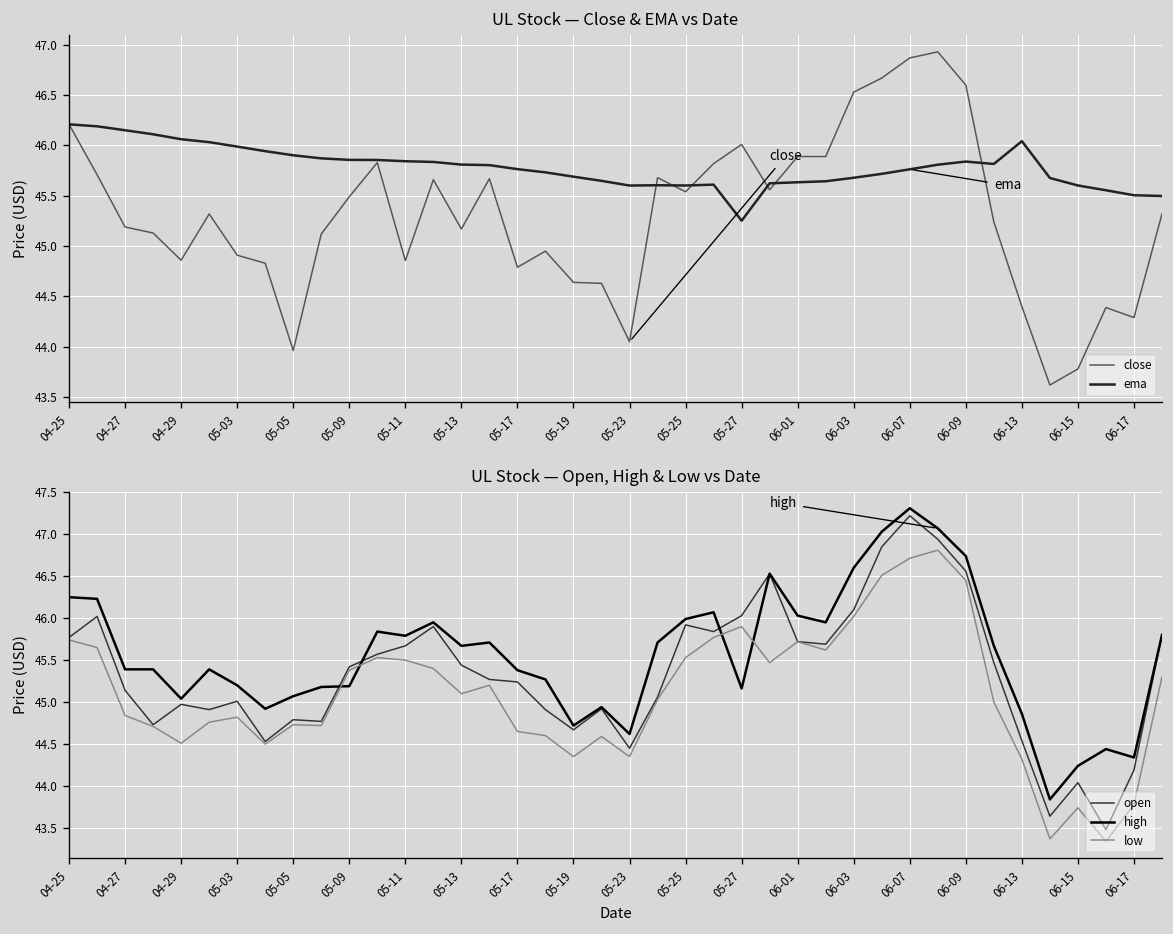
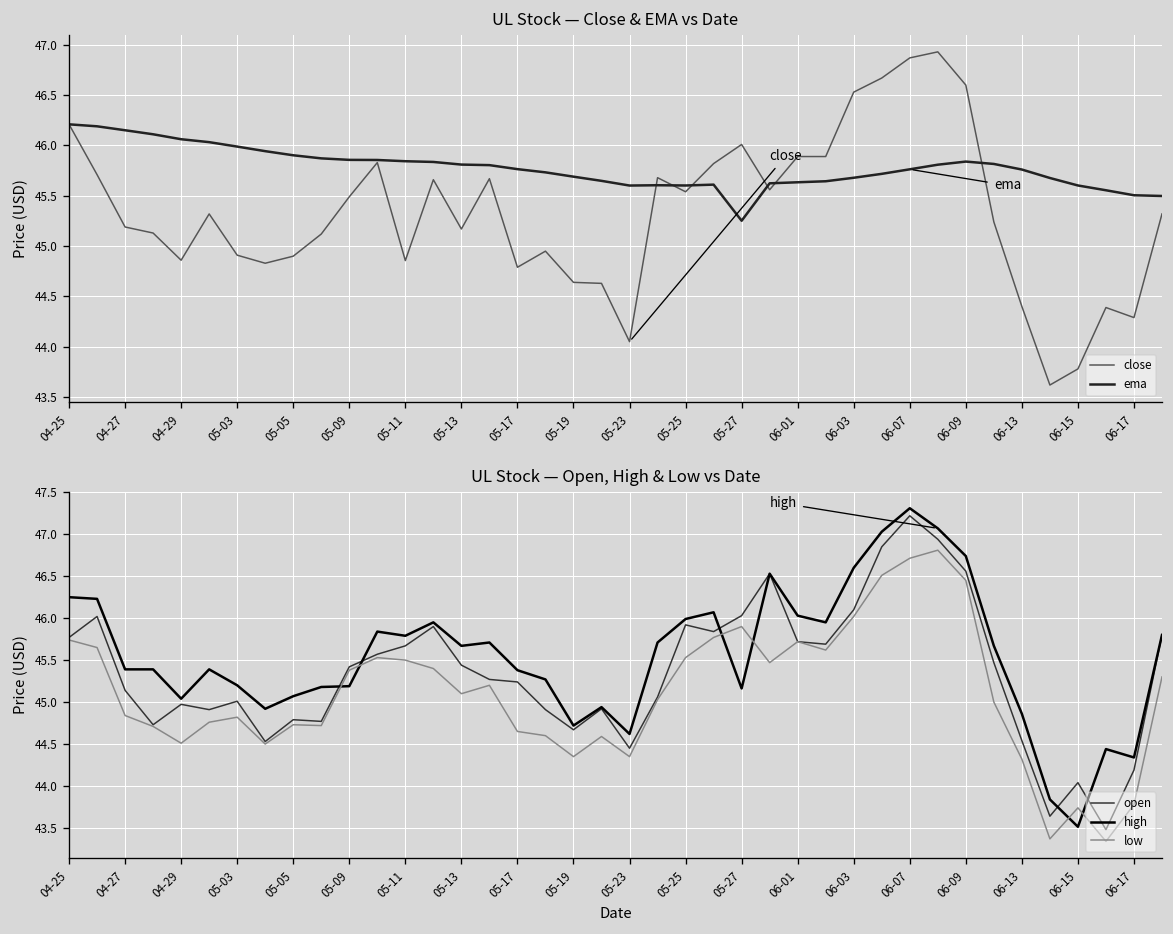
  {
    "UL Stock — Close & EMA vs Date": {
      "close": {
        "04-27": 45.2,
        "04-29": 44.9,
        "05-03": 44.9,
-       "05-05": 44.0,
+       "05-05": 44.9,
        "05-09": 45.5,
        "05-11": 44.9,
        "05-13": 45.2,
        "05-17": 44.8,
        "05-19": 44.6,
        "05-23": 44.1,
        "05-25": 45.5,
        "05-27": 46.0,
        "06-01": 45.9,
        "06-03": 46.5,
        "06-07": 46.9,
        "06-09": 46.6,
        "06-13": 44.4,
        "06-15": 43.8,
        "06-17": 44.3
      },
      "ema": {
        "04-27": 46.2,
        "04-29": 46.1,
        "05-03": 46.0,
        "05-05": 45.9,
        "05-09": 45.9,
        "05-11": 45.8,
        "05-13": 45.8,
        "05-17": 45.8,
        "05-19": 45.7,
        "05-23": 45.6,
        "05-25": 45.6,
        "05-27": 45.3,
        "06-01": 45.6,
        "06-03": 45.7,
        "06-07": 45.8,
        "06-09": 45.8,
-       "06-13": 46.0,
+       "06-13": 45.8,
        "06-15": 45.6,
        "06-17": 45.5
      }
    },
    "UL Stock — Open, High & Low vs Date": {
      "open": {
        "04-27": 45.1,
        "04-29": 45.0,
        "05-03": 45.0,
        "05-05": 44.8,
        "05-09": 45.4,
        "05-11": 45.7,
        "05-13": 45.4,
        "05-17": 45.2,
        "05-19": 44.7,
        "05-23": 44.5,
        "05-25": 45.9,
        "05-27": 46.0,
        "06-03": 46.1,
        "06-07": 47.2,
        "06-09": 46.6,
        "06-13": 44.5,
        "06-15": 44.0,
        "06-17": 44.2
      },
      "high": {
        "04-25": 46.3,
        "04-27": 45.4,
        "04-29": 45.0,
        "05-03": 45.2,
        "05-05": 45.1,
        "05-09": 45.2,
        "05-11": 45.8,
        "05-13": 45.7,
        "05-17": 45.4,
        "05-19": 44.7,
        "05-23": 44.6,
        "05-25": 46.0,
        "05-27": 45.2,
        "06-01": 46.0,
        "06-03": 46.6,
        "06-07": 47.3,
        "06-09": 46.7,
        "06-13": 44.9,
-       "06-15": 44.2,
+       "06-15": 43.5,
        "06-17": 44.3
      },
      "low": {
        "04-27": 44.8,
        "04-29": 44.5,
        "05-03": 44.8,
        "05-05": 44.7,
        "05-09": 45.4,
        "05-11": 45.5,
        "05-13": 45.1,
        "05-17": 44.7,
        "05-19": 44.3,
        "05-23": 44.3,
        "05-25": 45.5,
        "05-27": 45.9,
        "06-03": 46.0,
        "06-07": 46.7,
        "06-09": 46.5,
        "06-13": 44.3,
        "06-15": 43.7
      }
    }
  }
